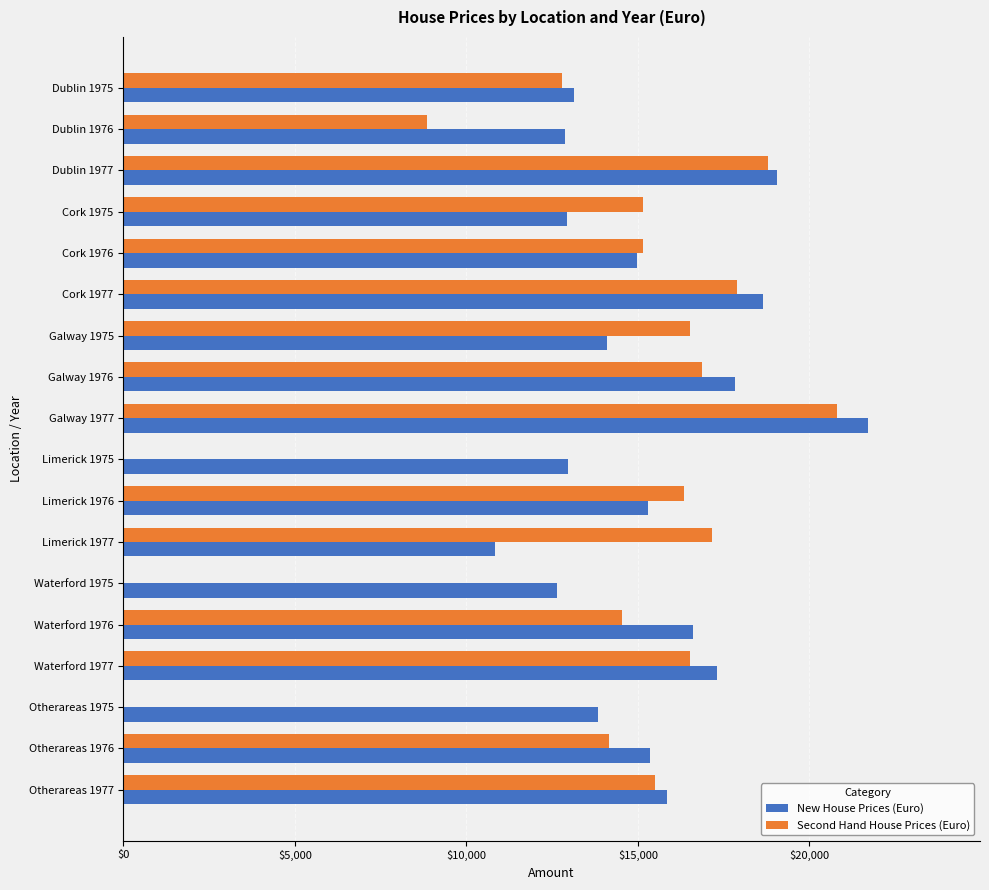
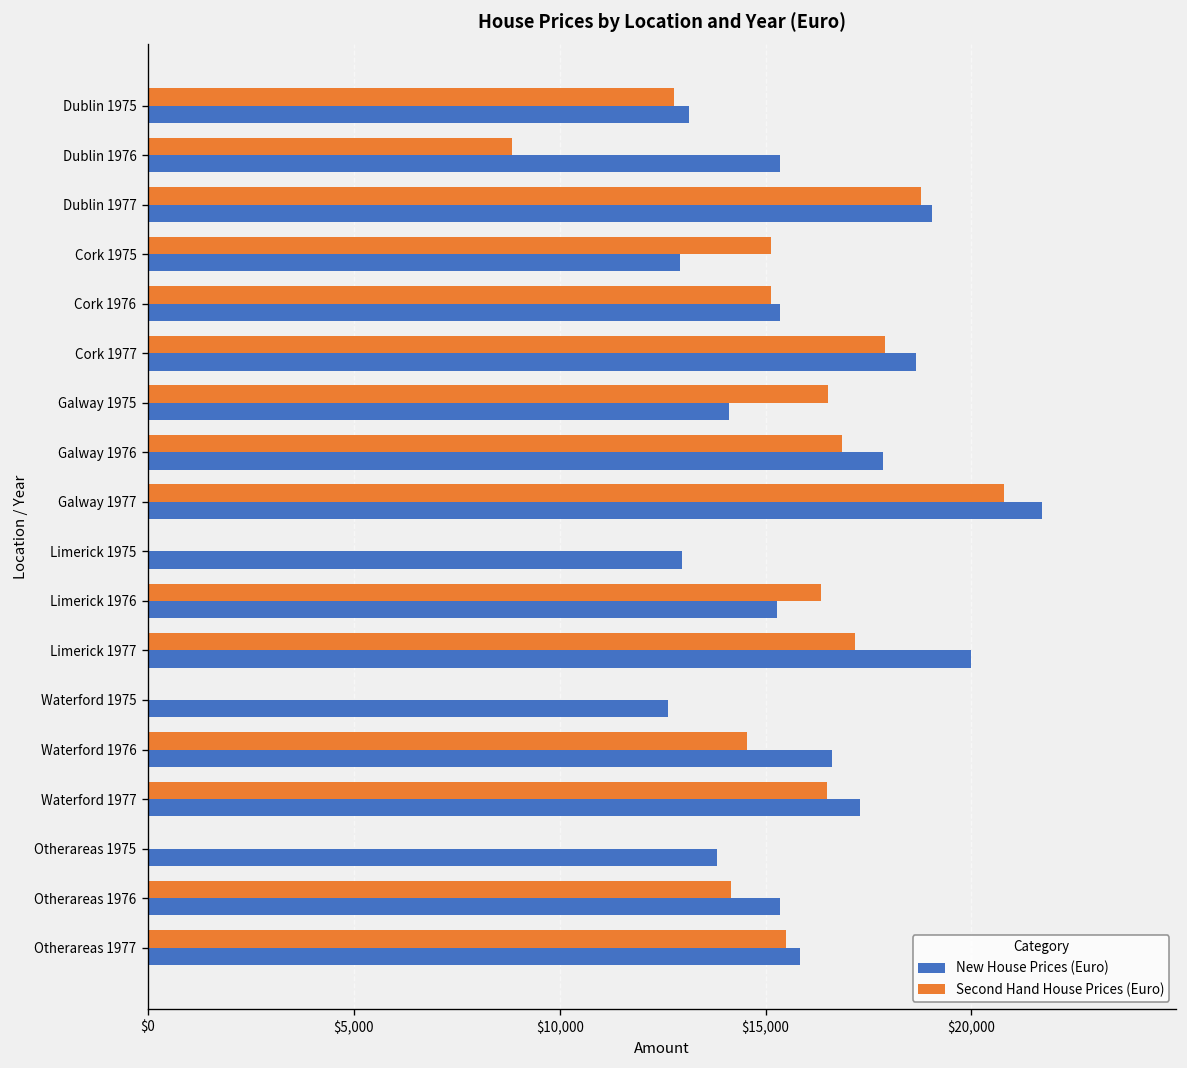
  {
    "New House Prices (Euro)": {
      "Dublin 1975": "$13,100",
-     "Dublin 1976": "$12,900",
+     "Dublin 1976": "$15,300",
      "Dublin 1977": "$19,100",
      "Cork 1975": "$12,900",
-     "Cork 1976": "$15,000",
+     "Cork 1976": "$15,300",
      "Cork 1977": "$18,700",
      "Galway 1975": "$14,100",
      "Galway 1976": "$17,800",
      "Galway 1977": "$21,700",
      "Limerick 1975": "$13,000",
      "Limerick 1976": "$15,300",
-     "Limerick 1977": "$10,800",
+     "Limerick 1977": "$20,000",
      "Waterford 1975": "$12,600",
      "Waterford 1976": "$16,600",
      "Waterford 1977": "$17,300",
      "Otherareas 1975": "$13,800",
      "Otherareas 1976": "$15,400",
      "Otherareas 1977": "$15,800"
    },
    "Second Hand House Prices (Euro)": {
      "Dublin 1975": "$12,800",
      "Dublin 1976": "$8,800",
      "Dublin 1977": "$18,800",
      "Cork 1975": "$15,100",
      "Cork 1976": "$15,100",
      "Cork 1977": "$17,900",
      "Galway 1975": "$16,500",
      "Galway 1976": "$16,900",
      "Galway 1977": "$20,800",
      "Limerick 1975": "$0",
      "Limerick 1976": "$16,400",
      "Limerick 1977": "$17,200",
      "Waterford 1975": "$0",
      "Waterford 1976": "$14,500",
      "Waterford 1977": "$16,500",
      "Otherareas 1975": "$0",
      "Otherareas 1976": "$14,200",
      "Otherareas 1977": "$15,500"
    }
  }
